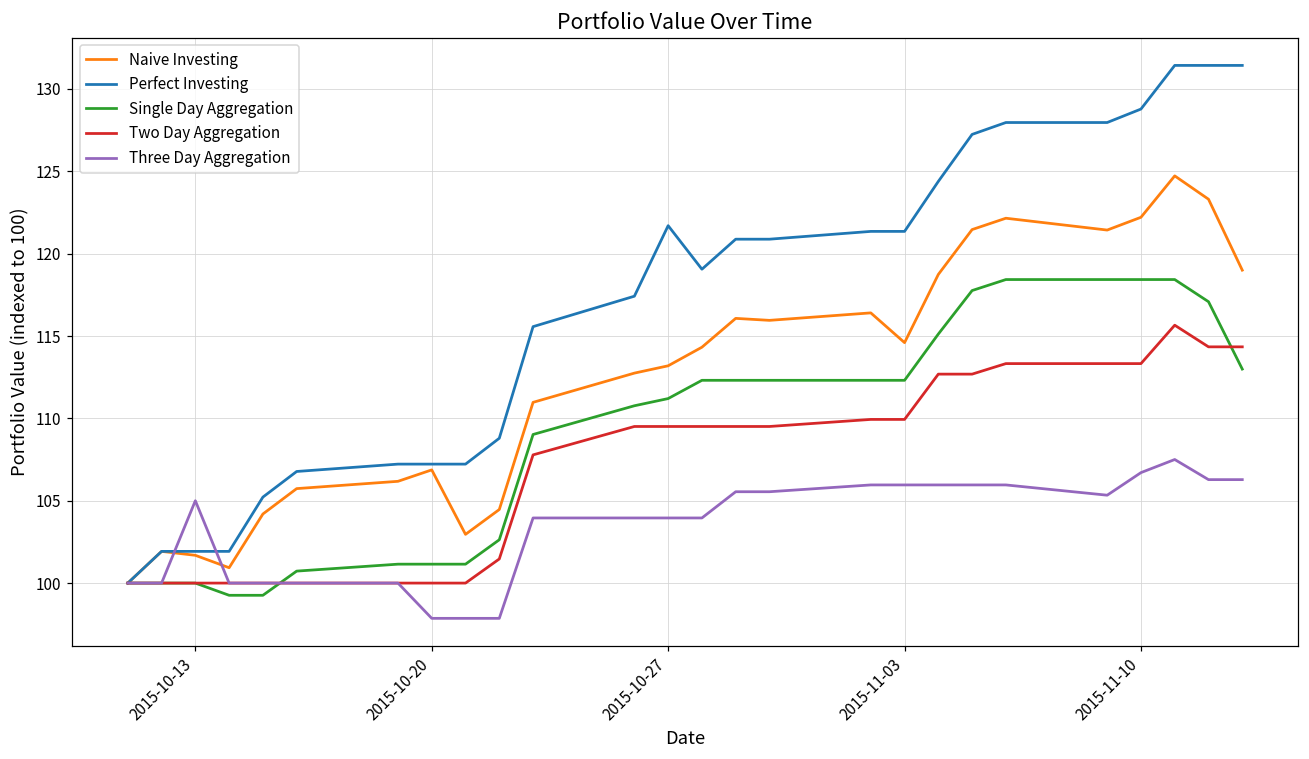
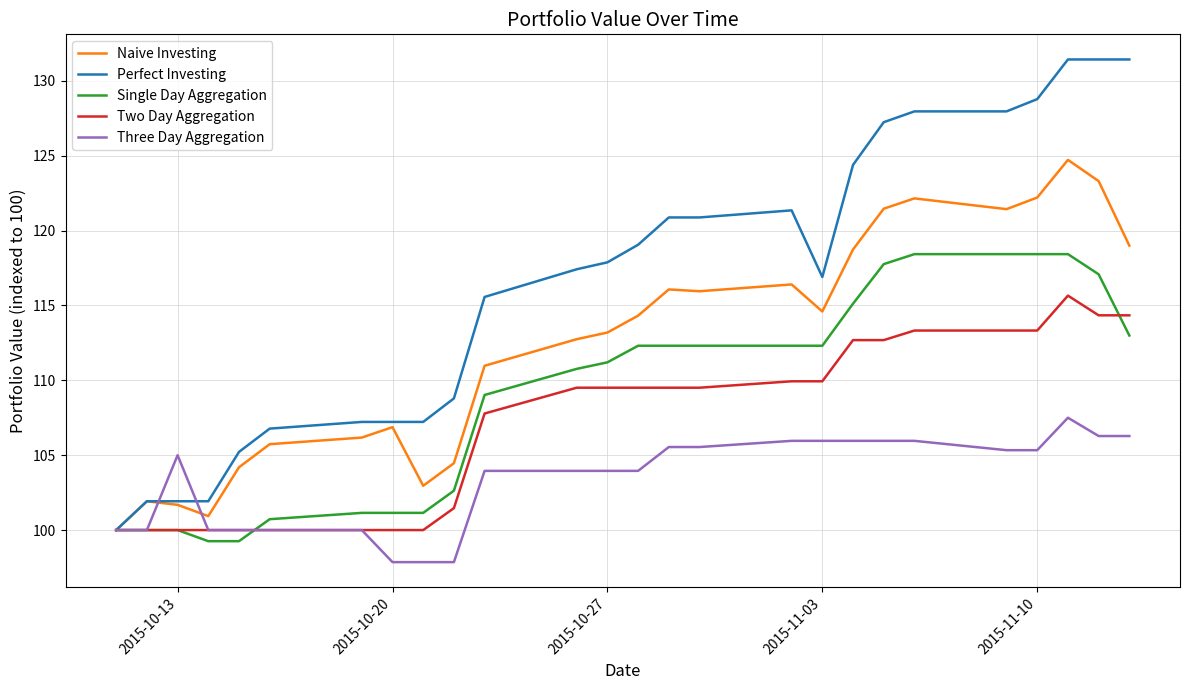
  {
    "Naive Investing": {
      "2015-10-13": 101.7,
      "2015-10-20": 106.9,
      "2015-10-27": 113.2,
      "2015-11-03": 114.6,
      "2015-11-10": 122.2
    },
    "Perfect Investing": {
      "2015-10-13": 101.9,
      "2015-10-20": 107.2,
-     "2015-10-27": 121.7,
-     "2015-11-03": 121.4,
+     "2015-10-27": 117.9,
+     "2015-11-03": 116.9,
      "2015-11-10": 128.8
    },
    "Single Day Aggregation": {
      "2015-10-20": 101.1,
      "2015-10-27": 111.2,
      "2015-11-03": 112.3,
      "2015-11-10": 118.4
    },
    "Two Day Aggregation": {
      "2015-10-20": 100.0,
      "2015-10-27": 109.5,
      "2015-11-03": 109.9,
      "2015-11-10": 113.3
    },
    "Three Day Aggregation": {
      "2015-10-13": 105.0,
      "2015-10-20": 97.9,
      "2015-10-27": 104.0,
      "2015-11-03": 106.0,
-     "2015-11-10": 106.7
+     "2015-11-10": 105.3
    }
  }
